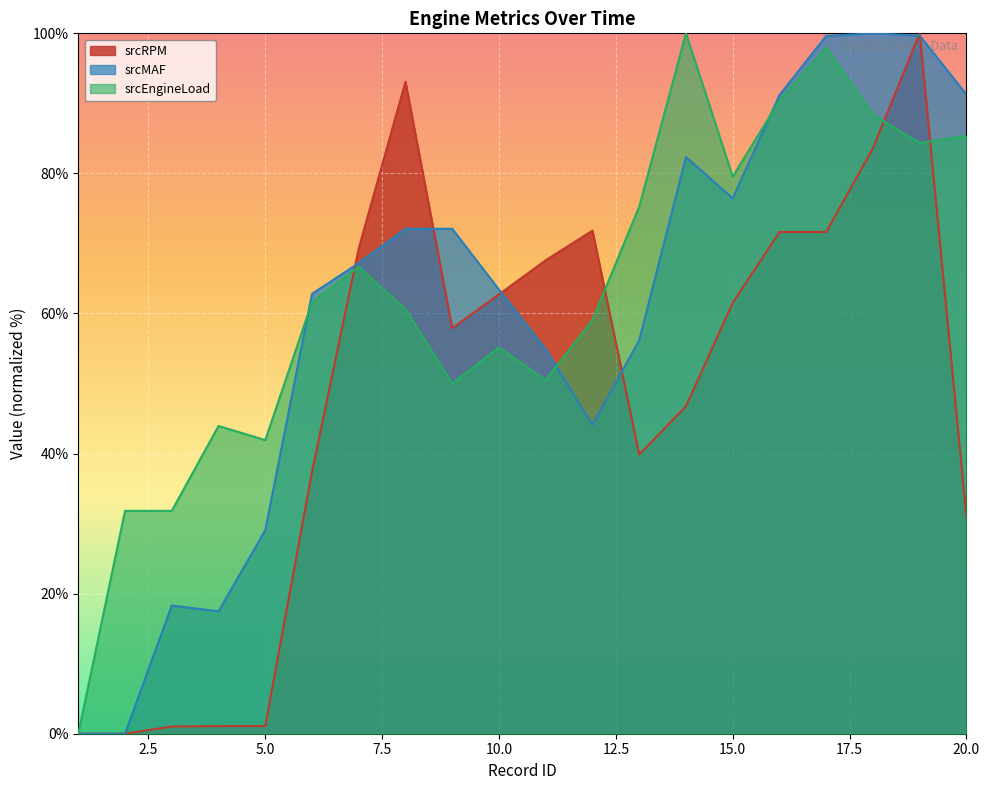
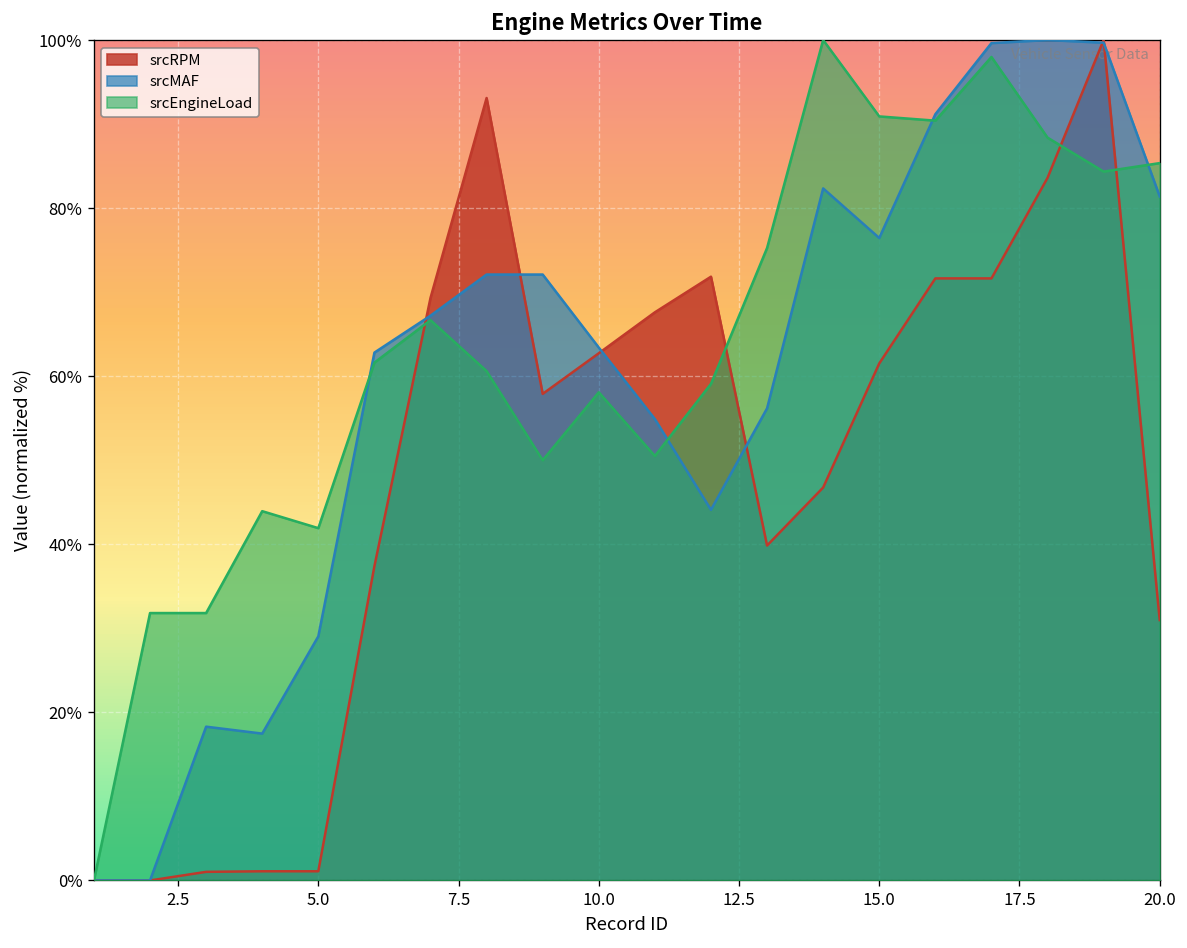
  {
    "srcRPM": {
      "5.0": "1%",
      "10.0": "63%",
      "15.0": "62%",
      "20.0": "31%"
    },
    "srcMAF": {
      "5.0": "29%",
      "10.0": "63%",
      "15.0": "76%",
-     "20.0": "91%"
+     "20.0": "81%"
    },
    "srcEngineLoad": {
      "5.0": "42%",
-     "10.0": "55%",
-     "15.0": "80%",
+     "10.0": "58%",
+     "15.0": "91%",
      "20.0": "85%"
    }
  }
